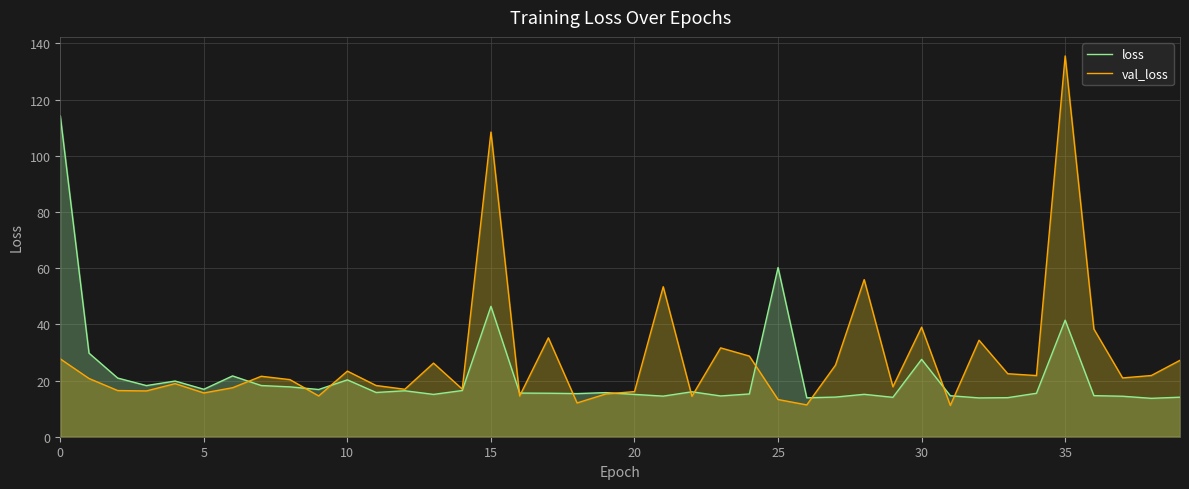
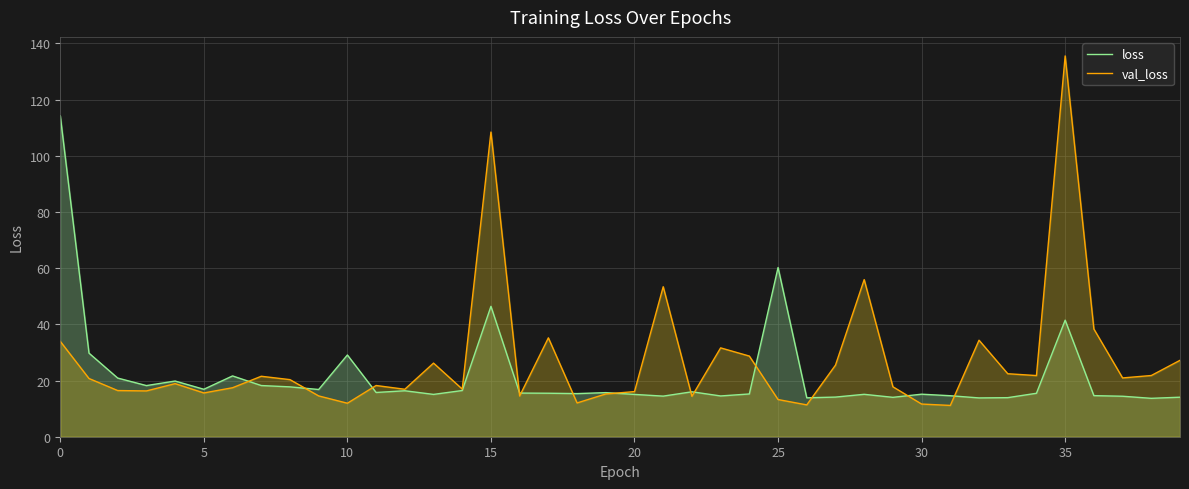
  {
    "loss": {
      "0": 114,
      "5": 17,
-     "10": 20,
+     "10": 29,
      "15": 46,
      "20": 15,
      "25": 60,
-     "30": 28,
+     "30": 15,
      "35": 41
    },
    "val_loss": {
-     "0": 28,
+     "0": 34,
      "5": 16,
-     "10": 23,
+     "10": 12,
      "15": 108,
      "20": 16,
      "25": 13,
-     "30": 39,
+     "30": 12,
      "35": 136
    }
  }
